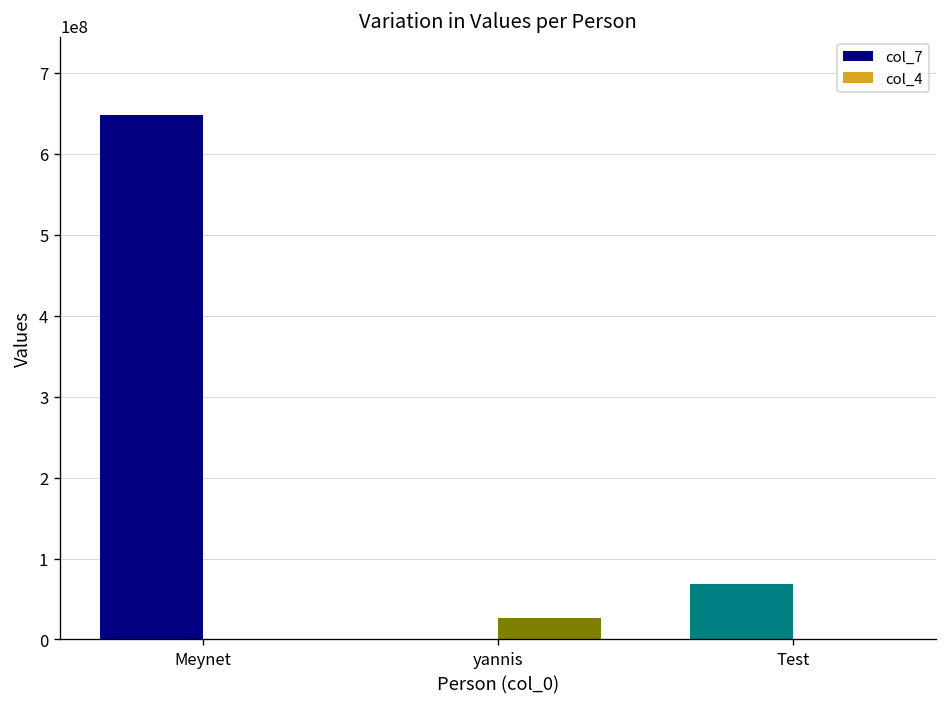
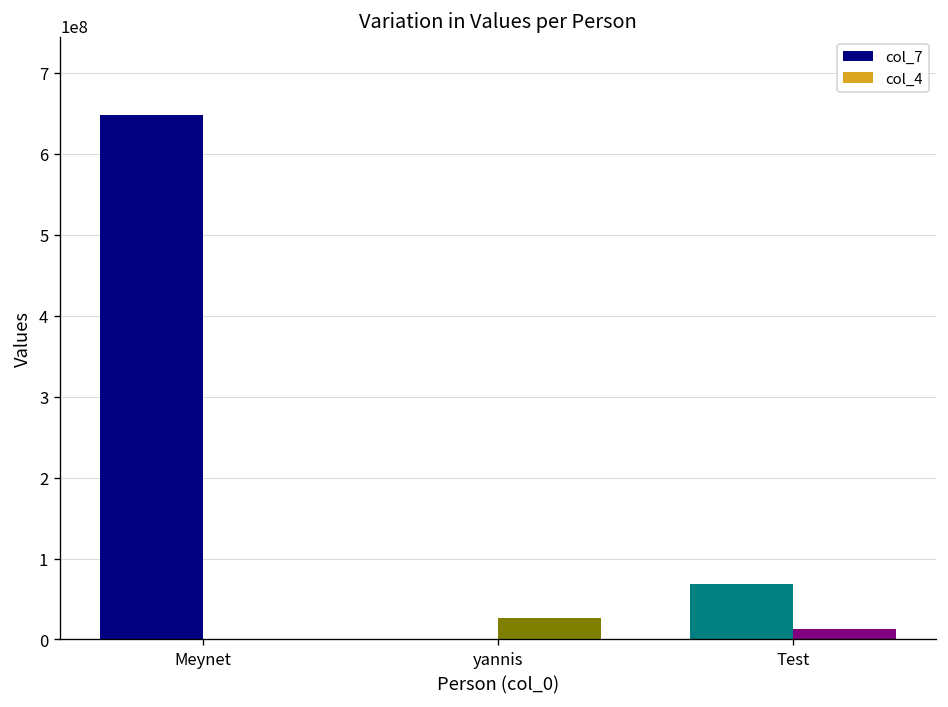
  {
    "col_7": {
      "Meynet": 650000000,
      "Test": 70000000
    },
    "col_4": {
      "yannis": 30000000,
-     "Test": 0
+     "Test": 10000000
    }
  }
